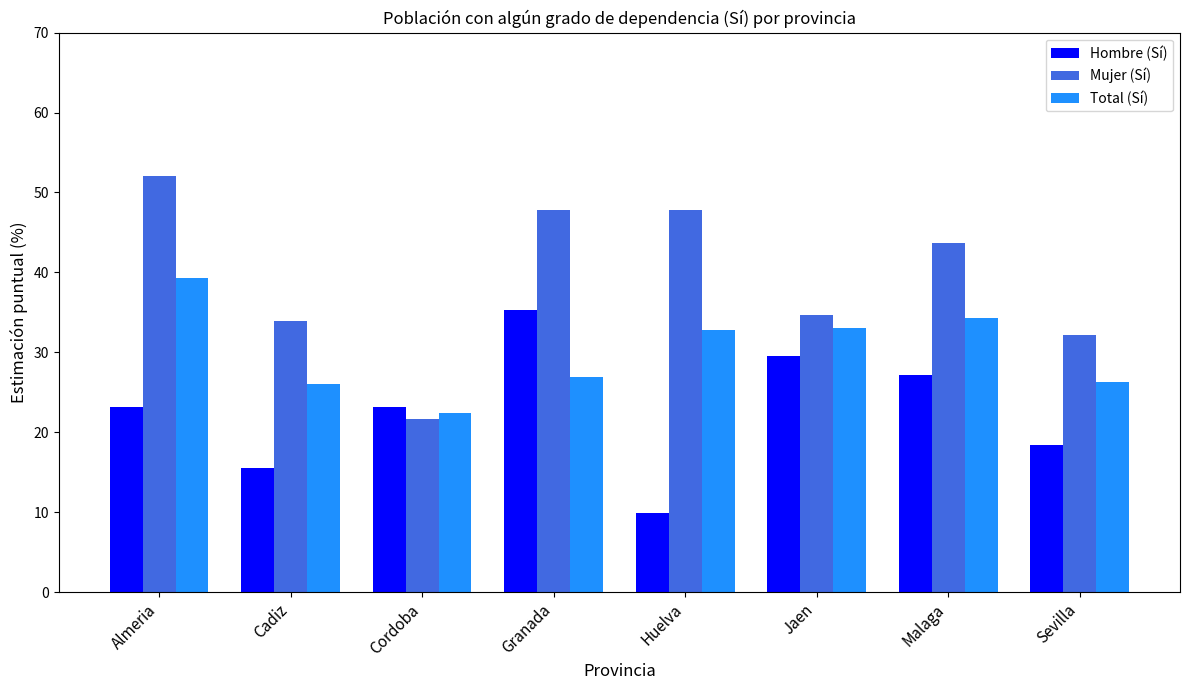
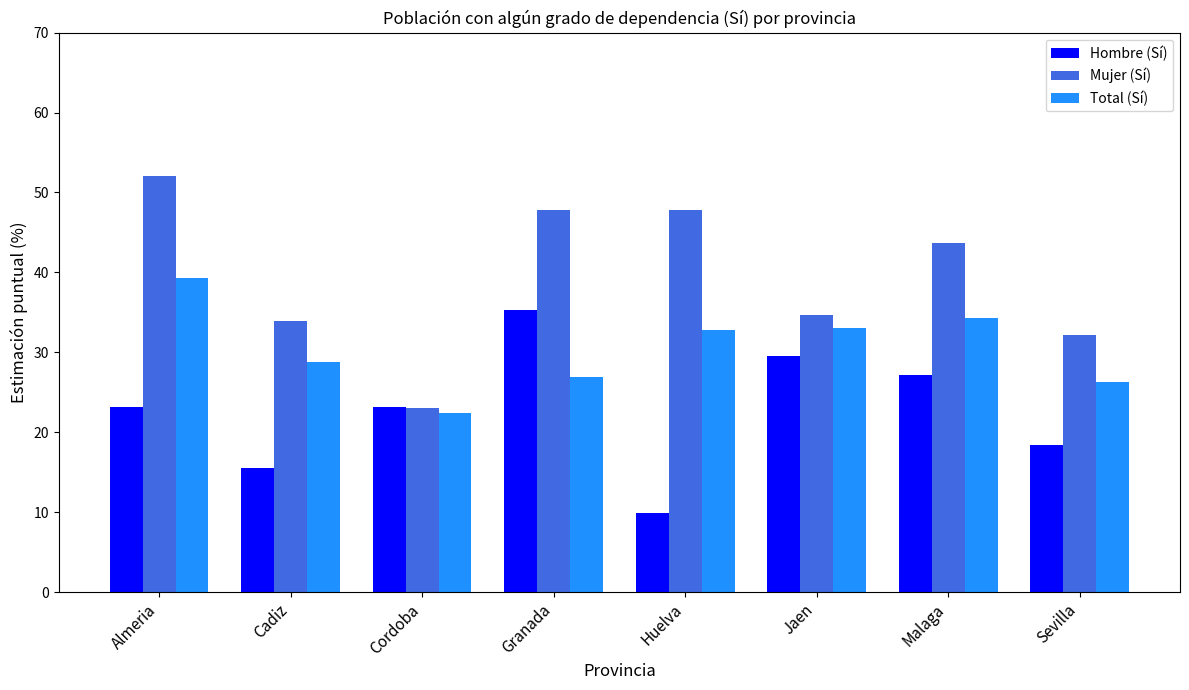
  {
    "Hombre (Sí)": {
      "Almeria": 23,
      "Cadiz": 16,
      "Cordoba": 23,
      "Granada": 35,
      "Huelva": 10,
      "Jaen": 30,
      "Malaga": 27,
      "Sevilla": 18
    },
    "Mujer (Sí)": {
      "Almeria": 52,
      "Cadiz": 34,
-     "Cordoba": 22,
+     "Cordoba": 23,
      "Granada": 48,
      "Huelva": 48,
      "Jaen": 35,
      "Malaga": 44,
      "Sevilla": 32
    },
    "Total (Sí)": {
      "Almeria": 39,
-     "Cadiz": 26,
+     "Cadiz": 29,
      "Cordoba": 22,
      "Granada": 27,
      "Huelva": 33,
      "Jaen": 33,
      "Malaga": 34,
      "Sevilla": 26
    }
  }
